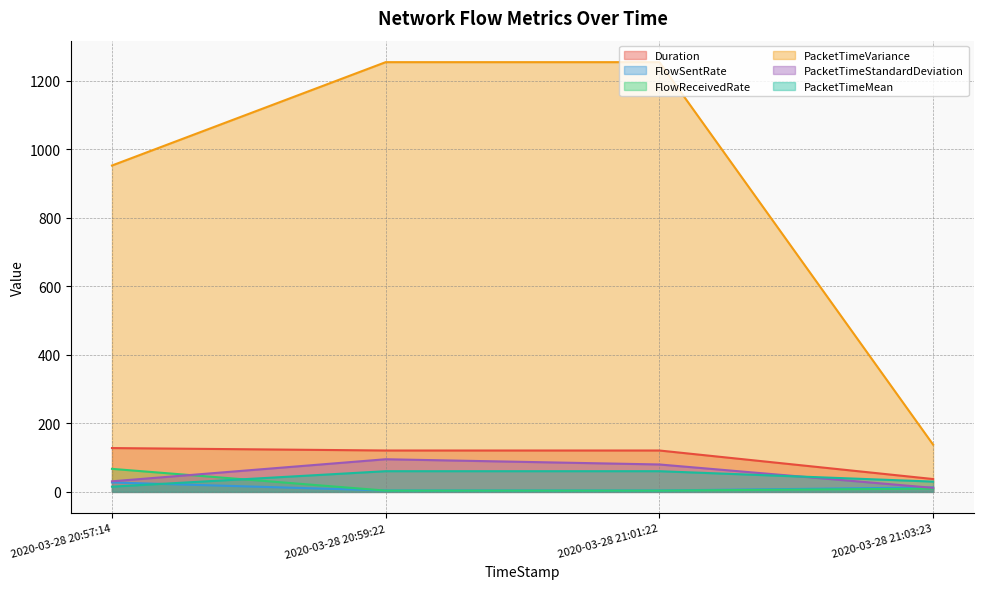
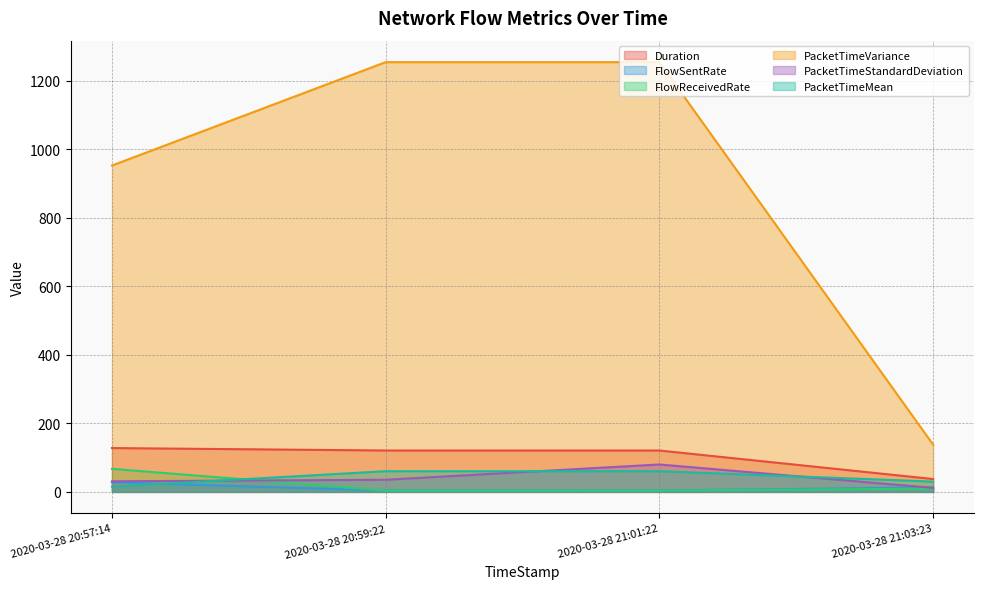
  {
    "PacketTimeStandardDeviation": {
-     "2020-03-28 20:59:22": 100,
+     "2020-03-28 20:59:22": 40,
      "2020-03-28 21:01:22": 80
    }
  }
